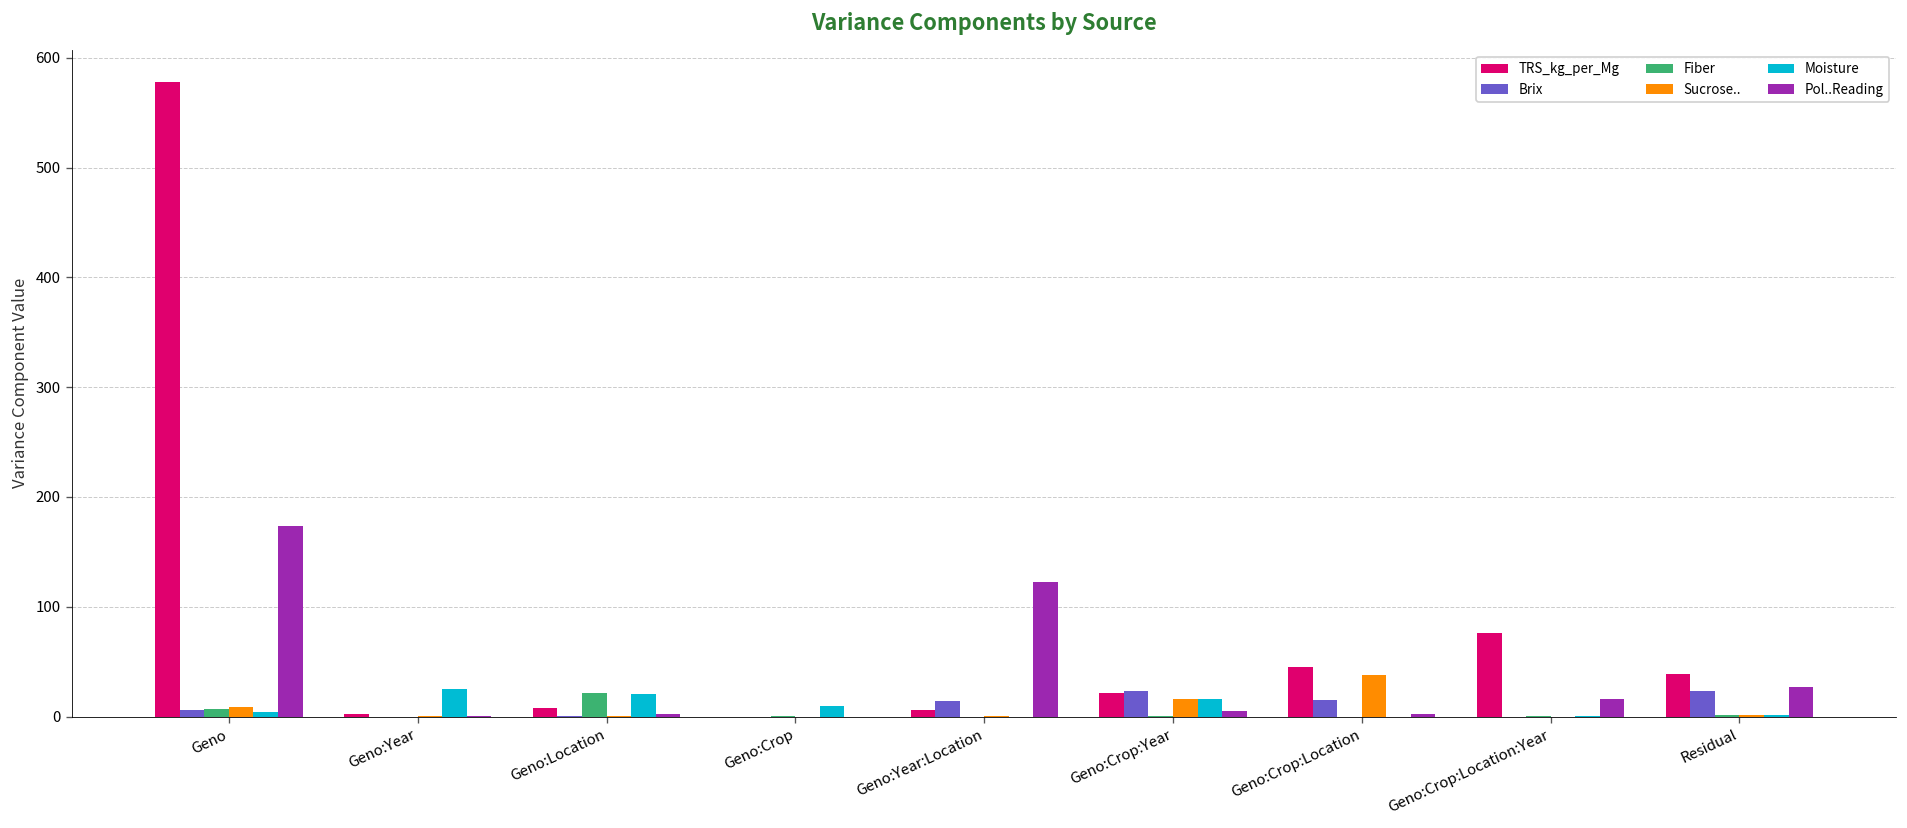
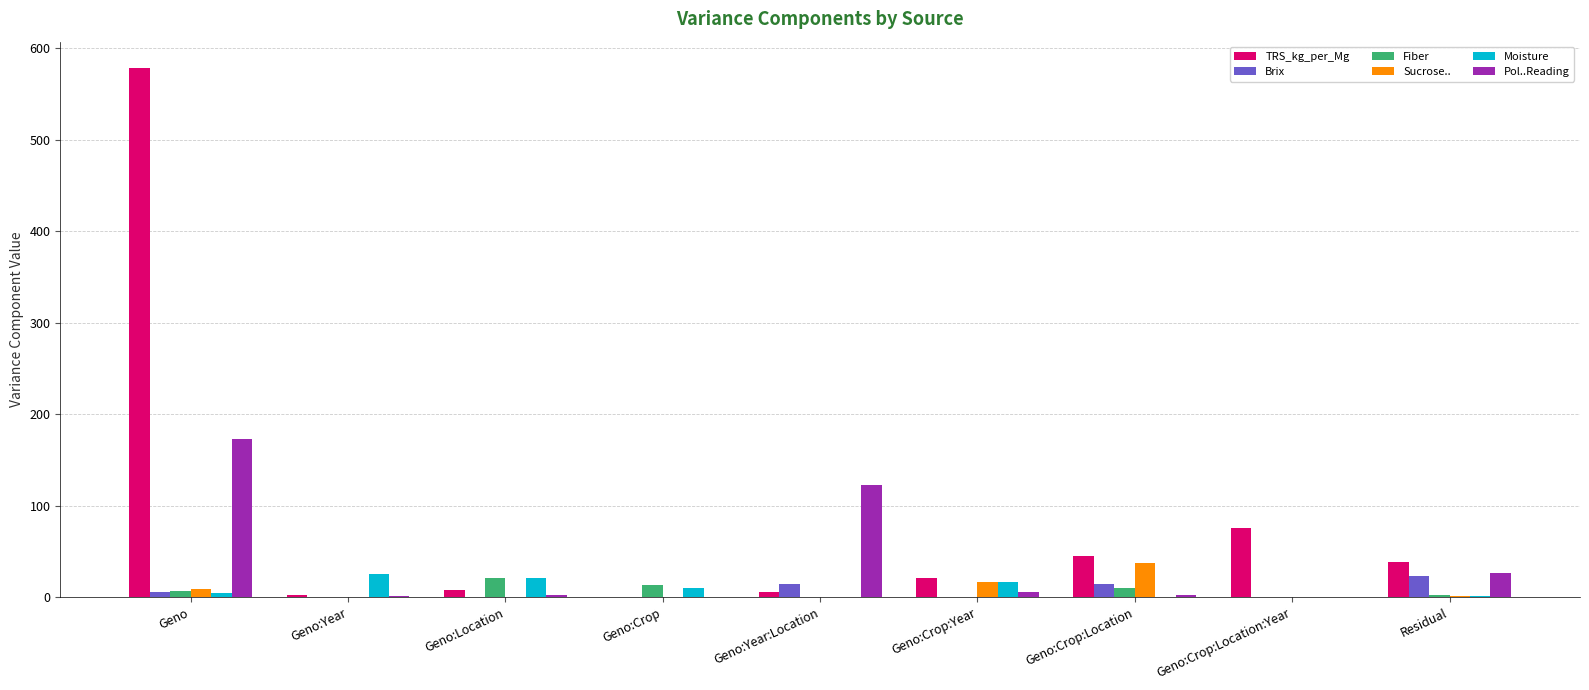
  {
    "TRS_kg_per_Mg": {
      "Geno": 580,
      "Geno:Location": 10,
      "Geno:Year:Location": 10,
      "Geno:Crop:Year": 20,
      "Geno:Crop:Location": 50,
      "Geno:Crop:Location:Year": 80,
      "Residual": 40
    },
    "Brix": {
      "Geno": 10,
      "Geno:Year:Location": 10,
-     "Geno:Crop:Year": 20,
+     "Geno:Crop:Year": 0,
      "Geno:Crop:Location": 10,
      "Geno:Crop:Location:Year": 0,
      "Residual": 20
    },
    "Fiber": {
      "Geno": 10,
      "Geno:Location": 20,
-     "Geno:Crop": 0,
-     "Geno:Crop:Location": 0
+     "Geno:Crop": 10,
+     "Geno:Crop:Location": 10
    },
    "Sucrose..": {
      "Geno": 10,
      "Geno:Crop": 0,
      "Geno:Crop:Year": 20,
      "Geno:Crop:Location": 40
    },
    "Moisture": {
      "Geno": 0,
      "Geno:Year": 30,
      "Geno:Location": 20,
      "Geno:Crop": 10,
      "Geno:Crop:Year": 20
    },
    "Pol..Reading": {
      "Geno": 170,
      "Geno:Year:Location": 120,
      "Geno:Crop:Year": 10,
-     "Geno:Crop:Location:Year": 20,
+     "Geno:Crop:Location:Year": 0,
      "Residual": 30
    }
  }
